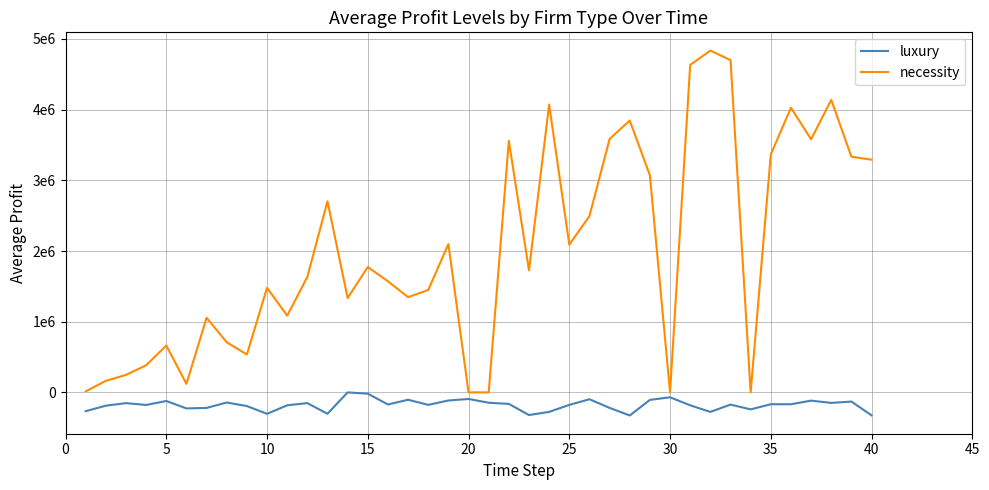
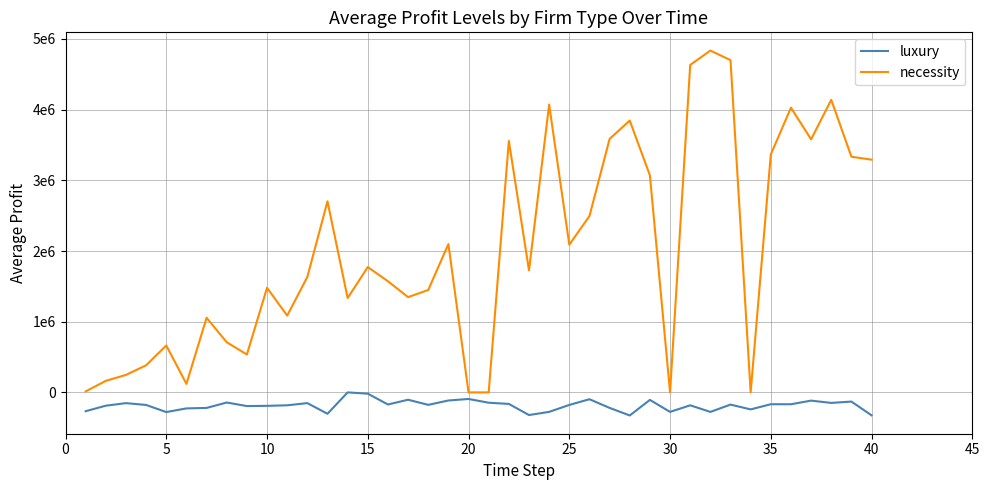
  {
    "luxury": {
-     "5": -100000,
-     "10": -300000,
+     "5": -300000,
+     "10": -200000,
      "15": 0,
      "20": -100000,
      "25": -200000,
-     "30": -100000,
+     "30": -300000,
      "35": -200000,
      "40": -300000
    },
    "necessity": {
      "5": 700000,
      "10": 1500000,
      "15": 1800000,
      "20": 0,
      "25": 2100000,
      "30": 0,
      "35": 3400000,
      "40": 3300000
    }
  }
